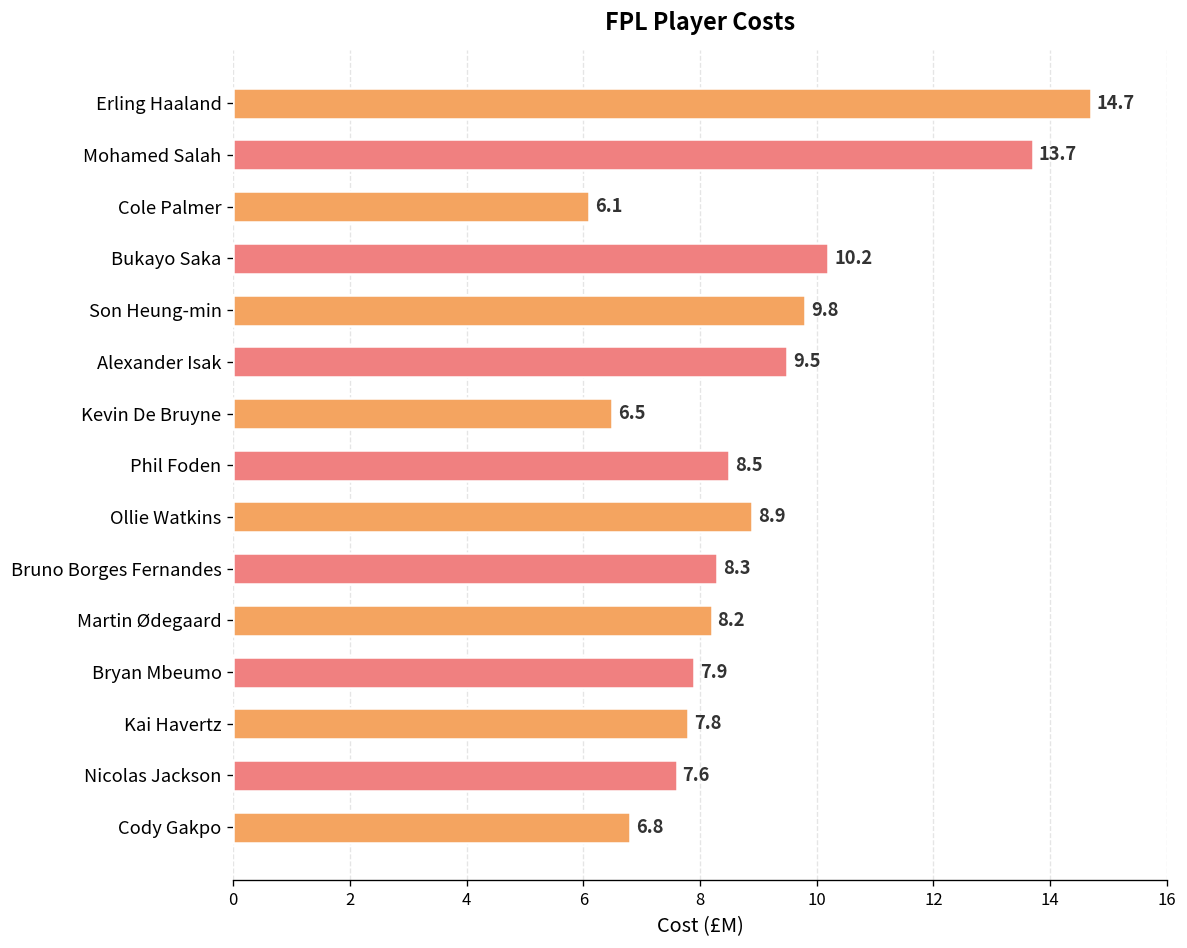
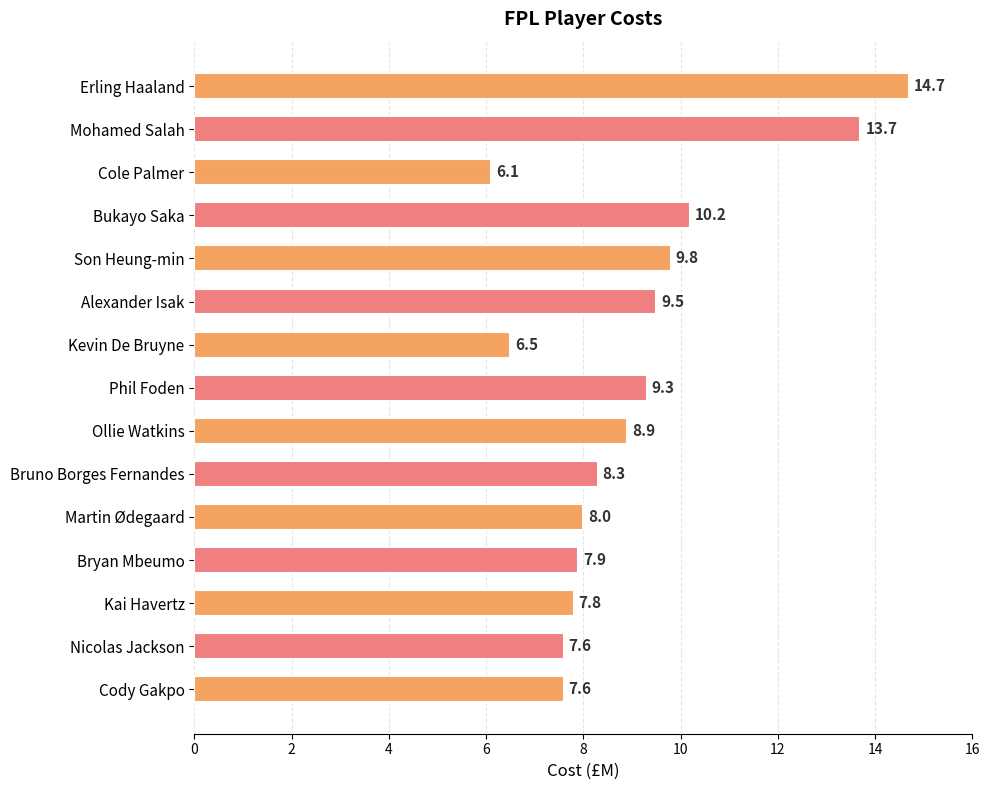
  {
    "Erling Haaland": 14.7,
    "Mohamed Salah": 13.7,
    "Cole Palmer": 6.1,
    "Bukayo Saka": 10.2,
    "Son Heung-min": 9.8,
    "Alexander Isak": 9.5,
    "Kevin De Bruyne": 6.5,
-   "Phil Foden": 8.5,
+   "Phil Foden": 9.3,
    "Ollie Watkins": 8.9,
    "Bruno Borges Fernandes": 8.3,
-   "Martin Ødegaard": 8.2,
+   "Martin Ødegaard": 8.0,
    "Bryan Mbeumo": 7.9,
    "Kai Havertz": 7.8,
    "Nicolas Jackson": 7.6,
-   "Cody Gakpo": 6.8
+   "Cody Gakpo": 7.6
  }
